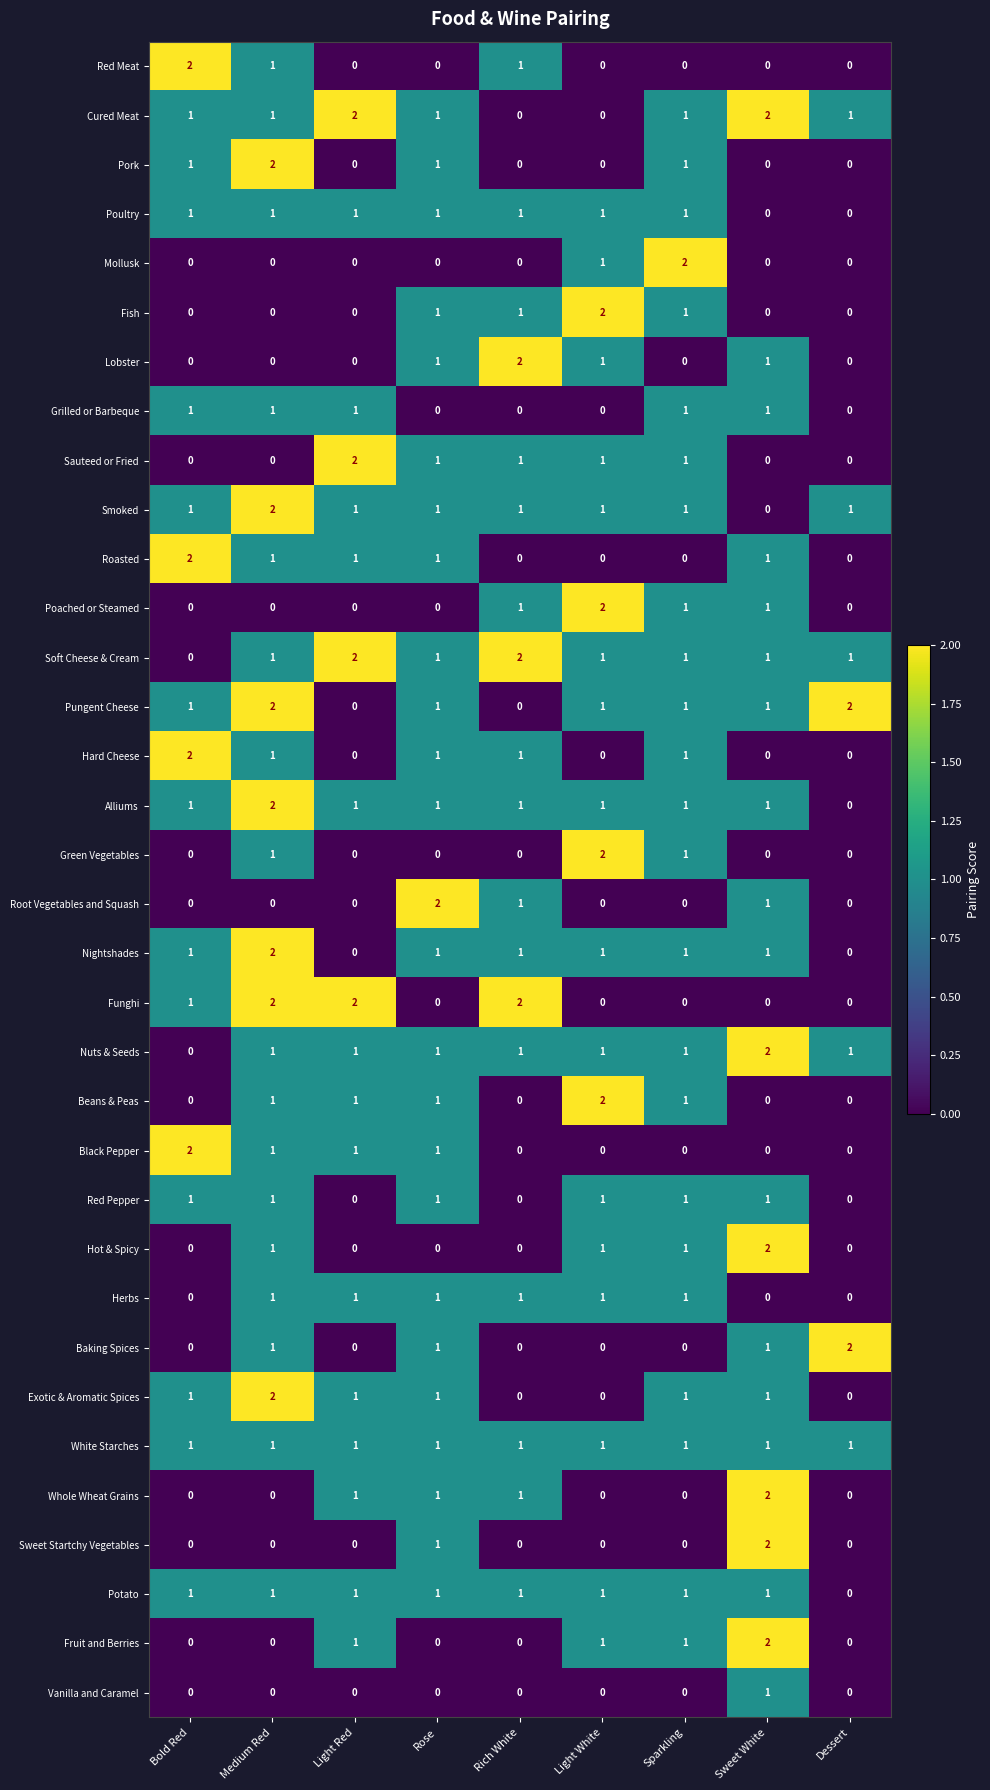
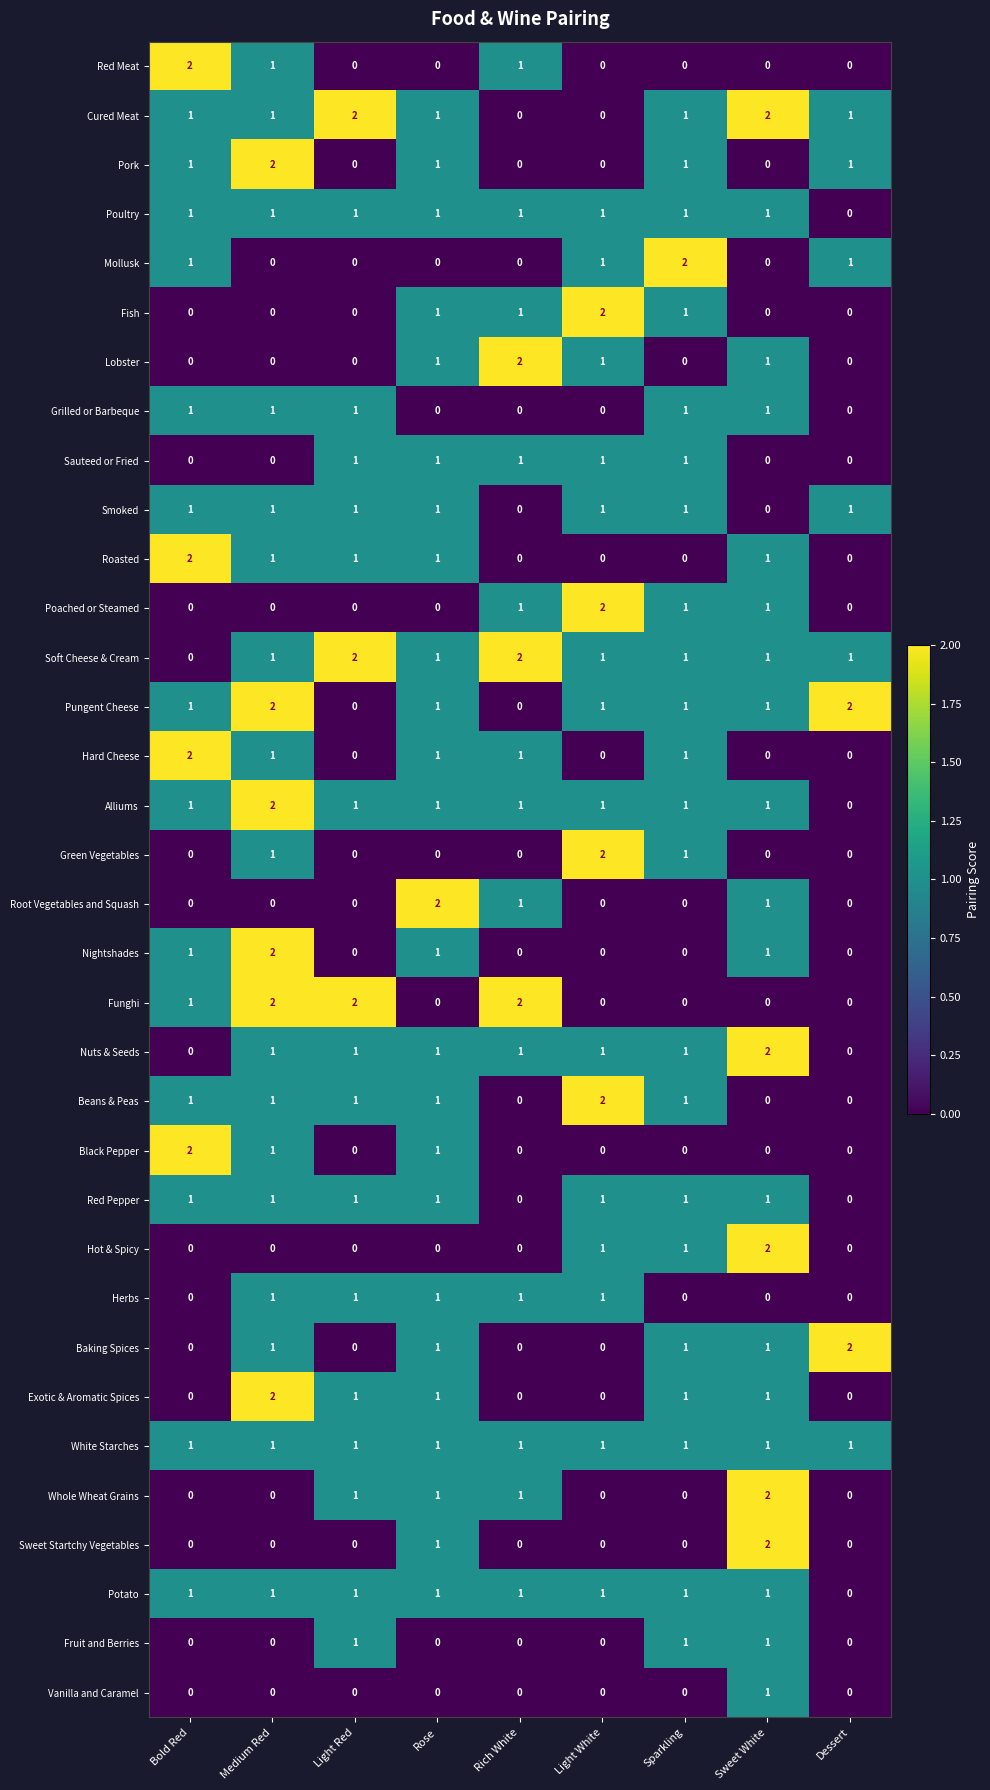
  {
    "Pork": {
      "Bold Red": 1,
      "Medium Red": 2,
      "Light Red": 0,
      "Rose": 1,
      "Rich White": 0,
      "Light White": 0,
      "Sparkling": 1,
      "Sweet White": 0,
-     "Dessert": 0
+     "Dessert": 1
    },
    "Poultry": {
      "Bold Red": 1,
      "Medium Red": 1,
      "Light Red": 1,
      "Rose": 1,
      "Rich White": 1,
      "Light White": 1,
      "Sparkling": 1,
-     "Sweet White": 0,
+     "Sweet White": 1,
      "Dessert": 0
    },
    "Mollusk": {
-     "Bold Red": 0,
+     "Bold Red": 1,
      "Medium Red": 0,
      "Light Red": 0,
      "Rose": 0,
      "Rich White": 0,
      "Light White": 1,
      "Sparkling": 2,
      "Sweet White": 0,
-     "Dessert": 0
+     "Dessert": 1
    },
    "Sauteed or Fried": {
      "Bold Red": 0,
      "Medium Red": 0,
-     "Light Red": 2,
+     "Light Red": 1,
      "Rose": 1,
      "Rich White": 1,
      "Light White": 1,
      "Sparkling": 1,
      "Sweet White": 0,
      "Dessert": 0
    },
    "Smoked": {
      "Bold Red": 1,
-     "Medium Red": 2,
+     "Medium Red": 1,
      "Light Red": 1,
      "Rose": 1,
-     "Rich White": 1,
+     "Rich White": 0,
      "Light White": 1,
      "Sparkling": 1,
      "Sweet White": 0,
      "Dessert": 1
    },
    "Nightshades": {
      "Bold Red": 1,
      "Medium Red": 2,
      "Light Red": 0,
      "Rose": 1,
-     "Rich White": 1,
-     "Light White": 1,
-     "Sparkling": 1,
+     "Rich White": 0,
+     "Light White": 0,
+     "Sparkling": 0,
      "Sweet White": 1,
      "Dessert": 0
    },
    "Nuts & Seeds": {
      "Bold Red": 0,
      "Medium Red": 1,
      "Light Red": 1,
      "Rose": 1,
      "Rich White": 1,
      "Light White": 1,
      "Sparkling": 1,
      "Sweet White": 2,
-     "Dessert": 1
+     "Dessert": 0
    },
    "Beans & Peas": {
-     "Bold Red": 0,
+     "Bold Red": 1,
      "Medium Red": 1,
      "Light Red": 1,
      "Rose": 1,
      "Rich White": 0,
      "Light White": 2,
      "Sparkling": 1,
      "Sweet White": 0,
      "Dessert": 0
    },
    "Black Pepper": {
      "Bold Red": 2,
      "Medium Red": 1,
-     "Light Red": 1,
+     "Light Red": 0,
      "Rose": 1,
      "Rich White": 0,
      "Light White": 0,
      "Sparkling": 0,
      "Sweet White": 0,
      "Dessert": 0
    },
    "Red Pepper": {
      "Bold Red": 1,
      "Medium Red": 1,
-     "Light Red": 0,
+     "Light Red": 1,
      "Rose": 1,
      "Rich White": 0,
      "Light White": 1,
      "Sparkling": 1,
      "Sweet White": 1,
      "Dessert": 0
    },
    "Hot & Spicy": {
      "Bold Red": 0,
-     "Medium Red": 1,
+     "Medium Red": 0,
      "Light Red": 0,
      "Rose": 0,
      "Rich White": 0,
      "Light White": 1,
      "Sparkling": 1,
      "Sweet White": 2,
      "Dessert": 0
    },
    "Herbs": {
      "Bold Red": 0,
      "Medium Red": 1,
      "Light Red": 1,
      "Rose": 1,
      "Rich White": 1,
      "Light White": 1,
-     "Sparkling": 1,
+     "Sparkling": 0,
      "Sweet White": 0,
      "Dessert": 0
    },
    "Baking Spices": {
      "Bold Red": 0,
      "Medium Red": 1,
      "Light Red": 0,
      "Rose": 1,
      "Rich White": 0,
      "Light White": 0,
-     "Sparkling": 0,
+     "Sparkling": 1,
      "Sweet White": 1,
      "Dessert": 2
    },
    "Exotic & Aromatic Spices": {
-     "Bold Red": 1,
+     "Bold Red": 0,
      "Medium Red": 2,
      "Light Red": 1,
      "Rose": 1,
      "Rich White": 0,
      "Light White": 0,
      "Sparkling": 1,
      "Sweet White": 1,
      "Dessert": 0
    },
    "Fruit and Berries": {
      "Bold Red": 0,
      "Medium Red": 0,
      "Light Red": 1,
      "Rose": 0,
      "Rich White": 0,
-     "Light White": 1,
+     "Light White": 0,
      "Sparkling": 1,
-     "Sweet White": 2,
+     "Sweet White": 1,
      "Dessert": 0
    }
  }
